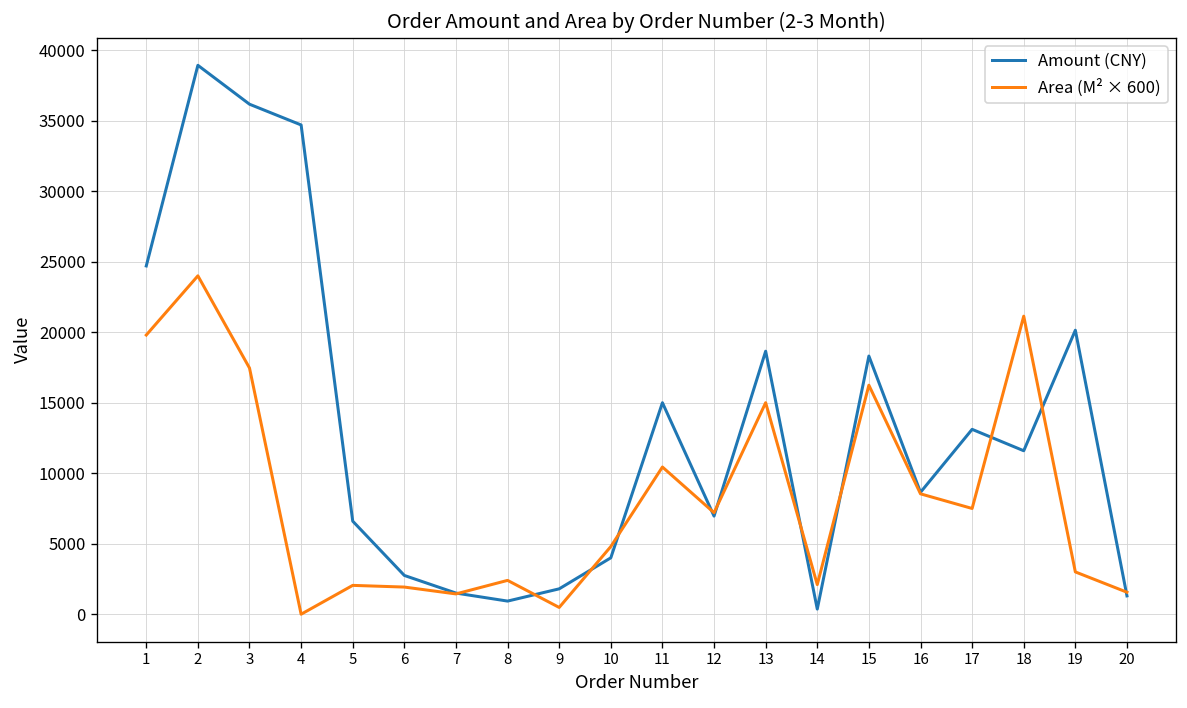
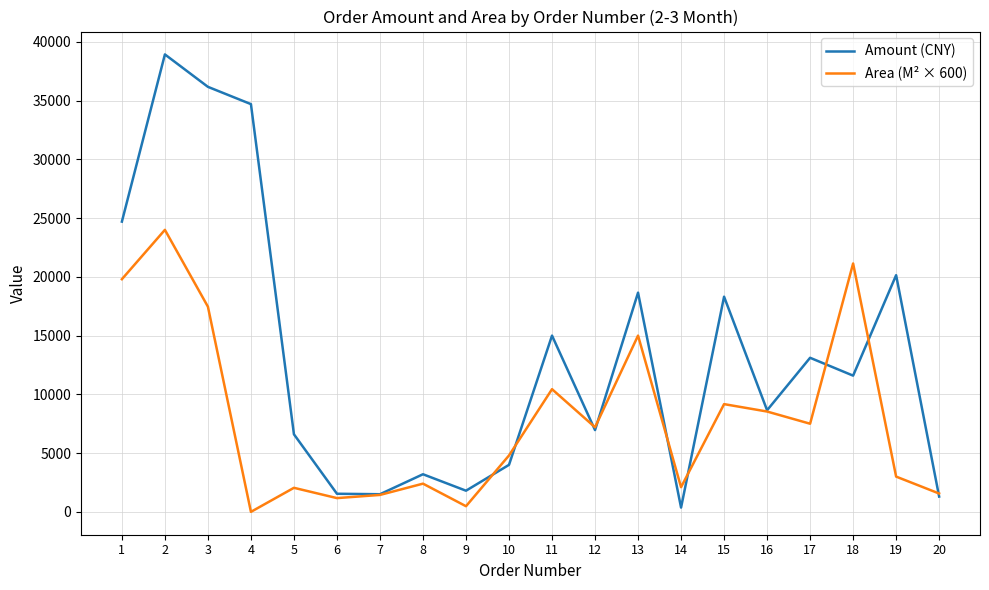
  {
    "Amount (CNY)": {
      "1": 24700,
      "2": 38900,
      "3": 36200,
      "4": 34700,
      "5": 6600,
-     "6": 2800,
-     "8": 900,
+     "6": 1500,
+     "8": 3200,
      "9": 1800,
      "10": 4000,
      "11": 15000,
      "12": 7000,
      "13": 18700,
      "14": 400,
      "15": 18300,
      "17": 13100,
      "18": 11600,
      "19": 20100,
      "20": 1300
    },
    "Area (M² × 600)": {
      "1": 19800,
      "2": 24000,
      "3": 17500,
      "4": 0,
      "5": 2000,
-     "6": 1900,
+     "6": 1200,
      "8": 2400,
      "9": 500,
      "10": 4800,
      "11": 10400,
      "12": 7200,
      "13": 15000,
      "14": 2100,
-     "15": 16200,
+     "15": 9200,
      "17": 7500,
      "18": 21100,
      "19": 3000,
      "20": 1600
    }
  }
